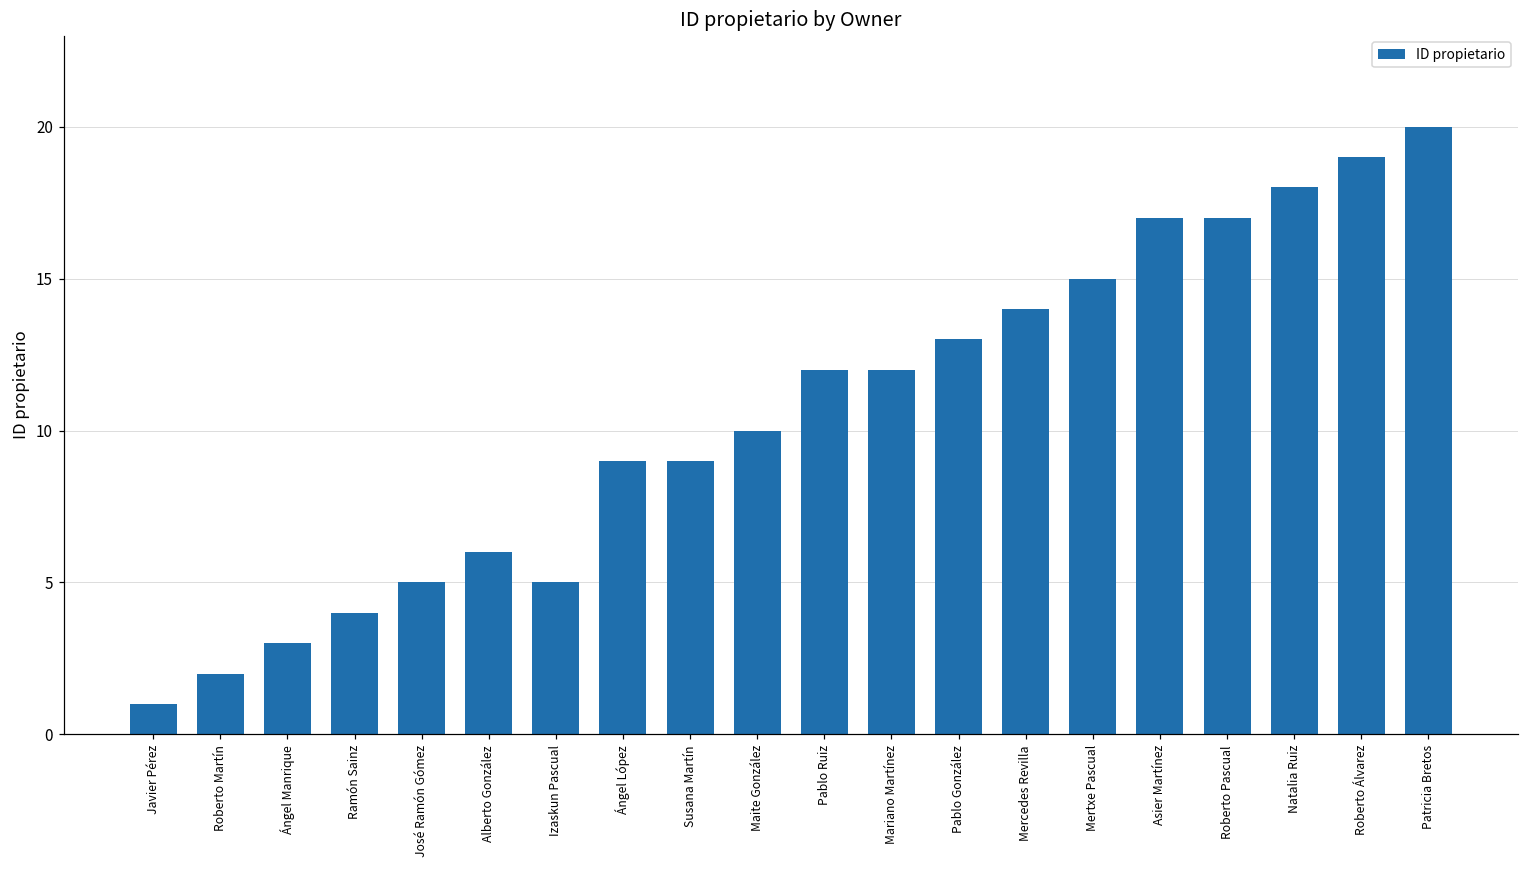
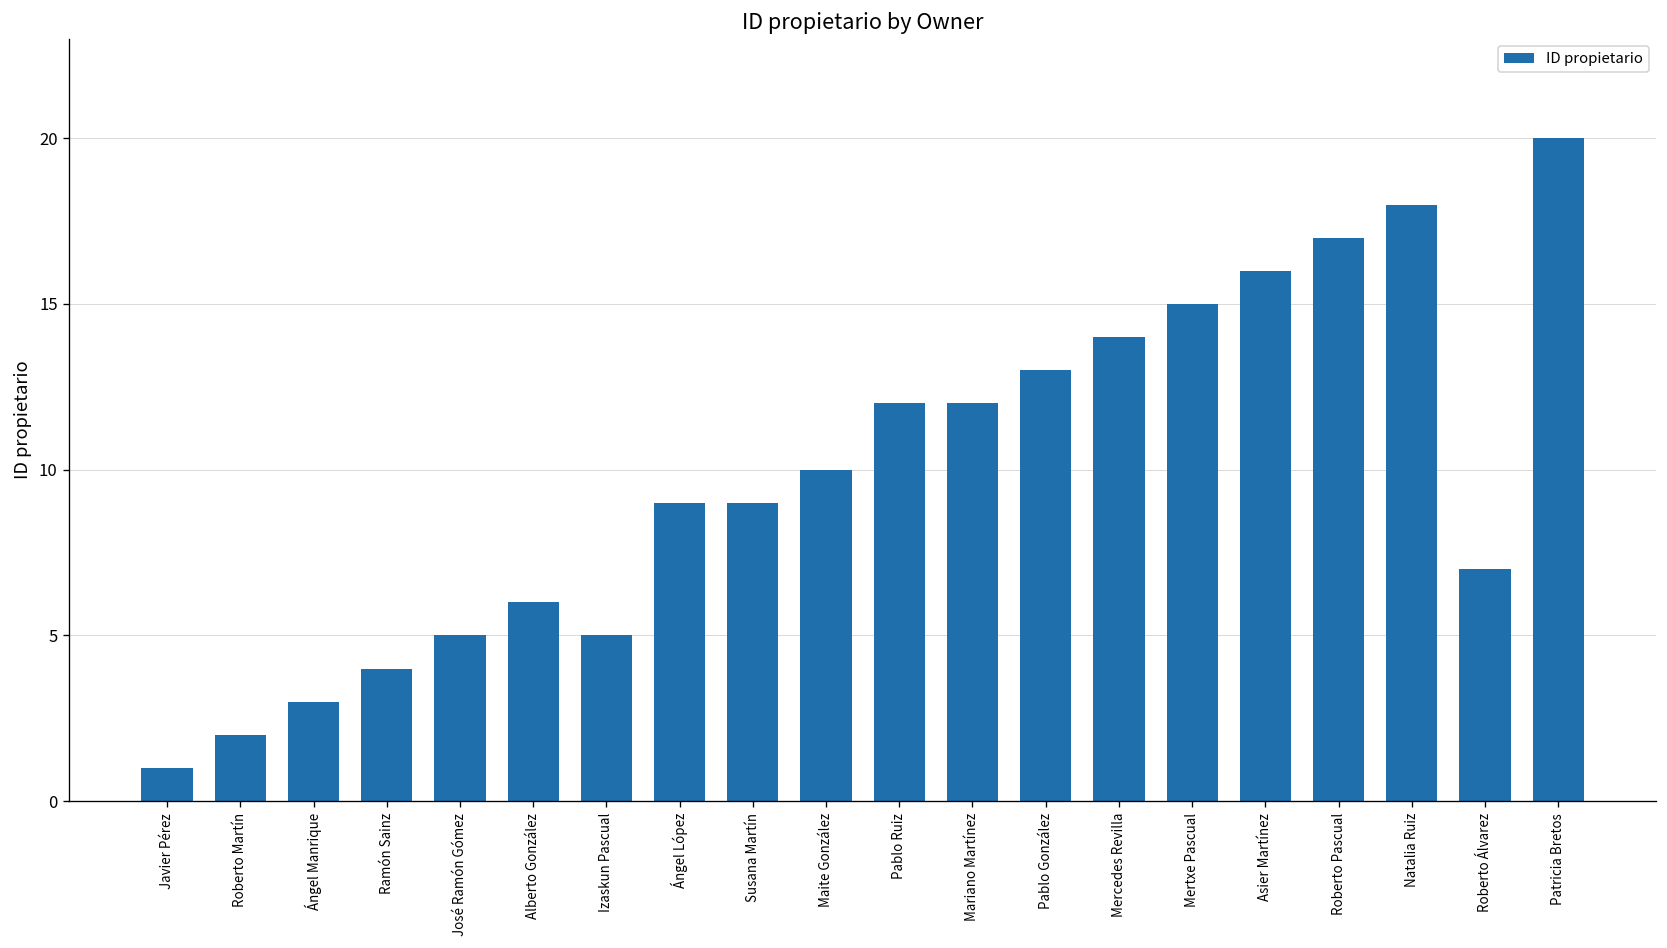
  {
    "Javier Pérez": 1,
    "Roberto Martín": 2,
    "Ángel Manrique": 3,
    "Ramón Sainz": 4,
    "José Ramón Gómez": 5,
    "Alberto González": 6,
    "Izaskun Pascual": 5,
    "Ángel López": 9,
    "Susana Martín": 9,
    "Maite González": 10,
    "Pablo Ruiz": 12,
    "Mariano Martínez": 12,
    "Pablo González": 13,
    "Mercedes Revilla": 14,
    "Mertxe Pascual": 15,
-   "Asier Martínez": 17,
+   "Asier Martínez": 16,
    "Roberto Pascual": 17,
    "Natalia Ruiz": 18,
-   "Roberto Álvarez": 19,
+   "Roberto Álvarez": 7,
    "Patricia Bretos": 20
  }
